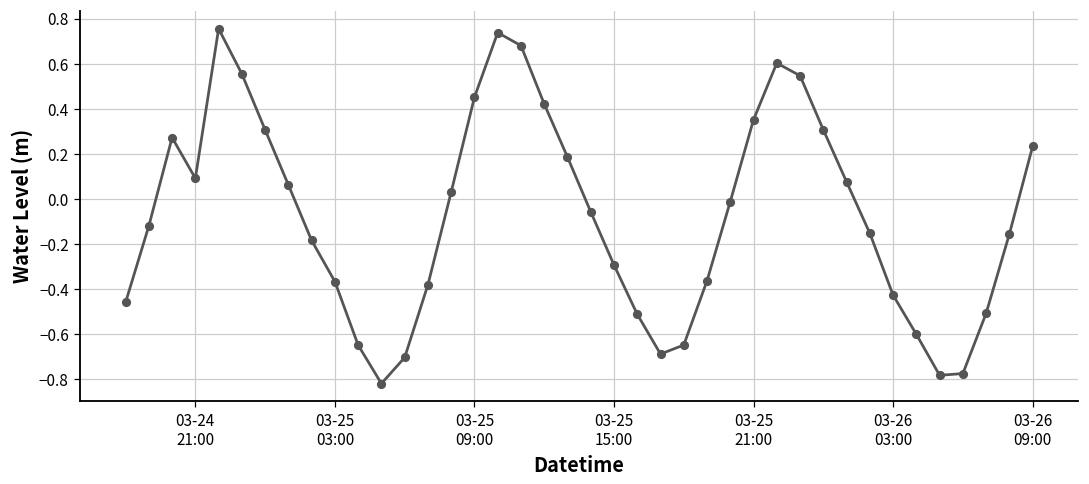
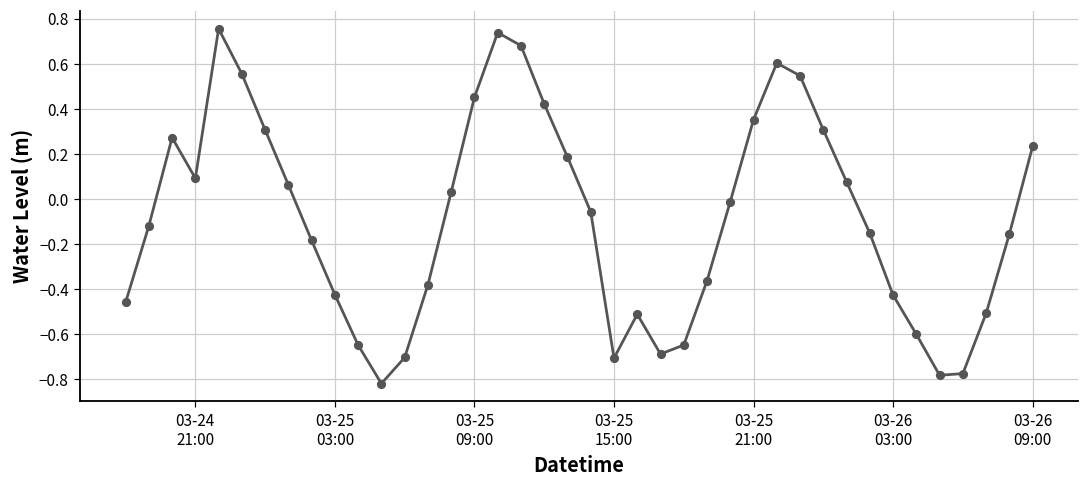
  {
    "03-24 21:00": 0.09,
-   "03-25 03:00": -0.37,
+   "03-25 03:00": -0.42,
    "03-25 09:00": 0.45,
-   "03-25 15:00": -0.29,
+   "03-25 15:00": -0.71,
    "03-25 21:00": 0.35,
    "03-26 03:00": -0.43,
    "03-26 09:00": 0.23
  }
